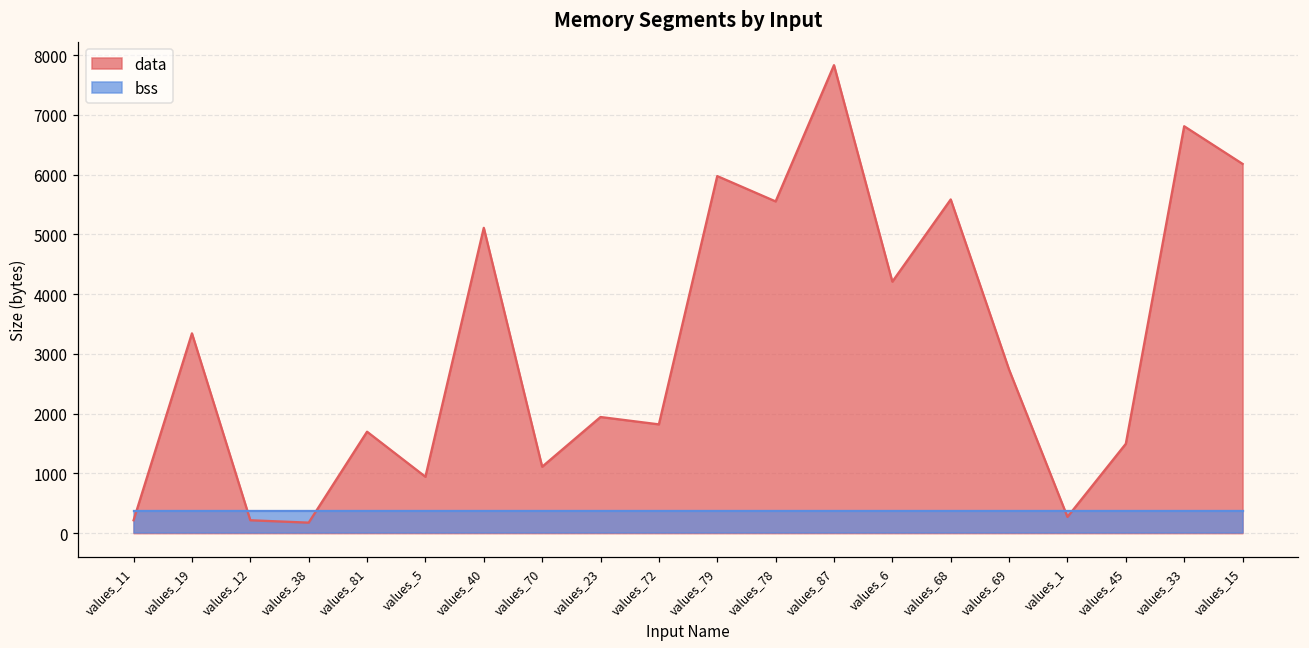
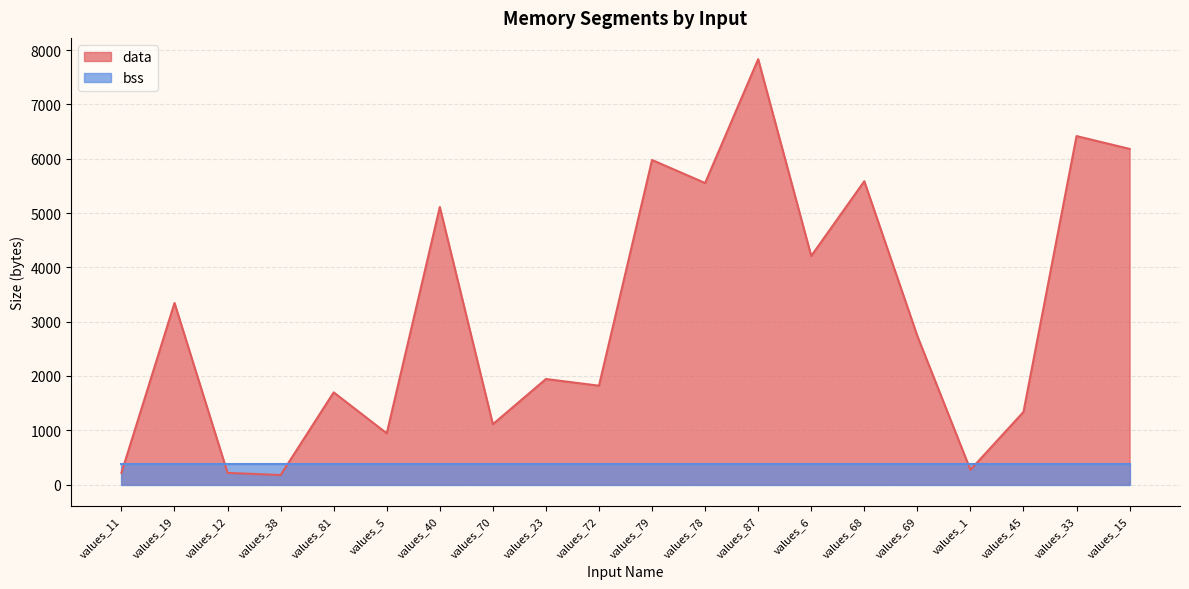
  {
    "data": {
      "values_11": 200,
      "values_19": 3300,
      "values_12": 200,
      "values_38": 200,
      "values_81": 1700,
      "values_5": 900,
      "values_40": 5100,
      "values_70": 1100,
      "values_23": 1900,
      "values_72": 1800,
      "values_79": 6000,
      "values_78": 5600,
      "values_87": 7800,
      "values_6": 4200,
      "values_68": 5600,
      "values_69": 2700,
      "values_1": 300,
-     "values_45": 1500,
-     "values_33": 6800,
+     "values_45": 1300,
+     "values_33": 6400,
      "values_15": 6200
    },
    "bss": {
      "values_11": 400,
      "values_19": 400,
      "values_12": 400,
      "values_38": 400,
      "values_81": 400,
      "values_5": 400,
      "values_40": 400,
      "values_70": 400,
      "values_23": 400,
      "values_72": 400,
      "values_79": 400,
      "values_78": 400,
      "values_87": 400,
      "values_6": 400,
      "values_68": 400,
      "values_69": 400,
      "values_1": 400,
      "values_45": 400,
      "values_33": 400,
      "values_15": 400
    }
  }
